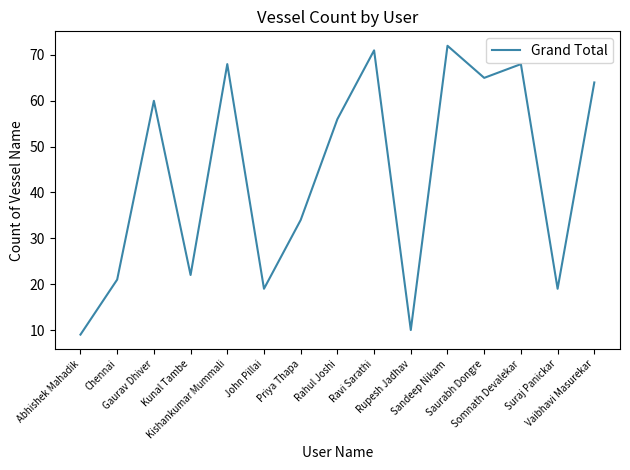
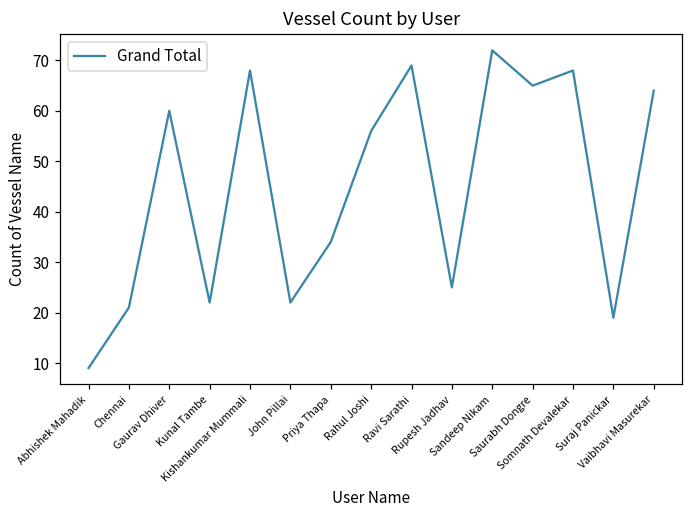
  {
    "Abhishek Mahadik": 9,
    "Chennai": 21,
    "Gaurav Dhiver": 60,
    "Kunal Tambe": 22,
    "Kishankumar Mummali": 68,
-   "John Pillai": 19,
+   "John Pillai": 22,
    "Priya Thapa": 34,
    "Rahul Joshi": 56,
-   "Ravi Sarathi": 71,
-   "Rupesh Jadhav": 10,
+   "Ravi Sarathi": 69,
+   "Rupesh Jadhav": 25,
    "Sandeep Nikam": 72,
    "Saurabh Dongre": 65,
    "Somnath Devalekar": 68,
    "Suraj Panickar": 19,
    "Vaibhavi Masurekar": 64
  }
